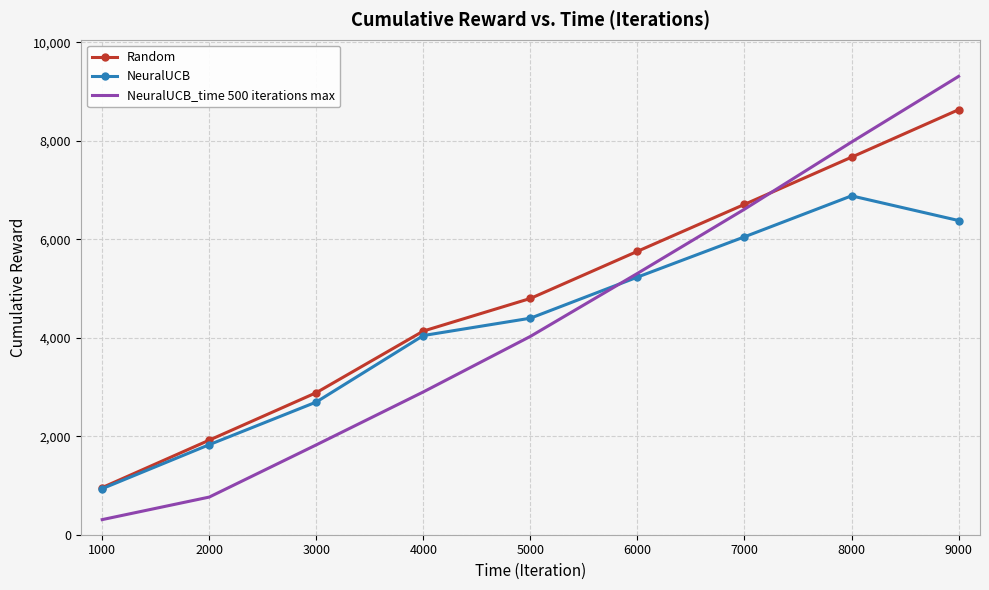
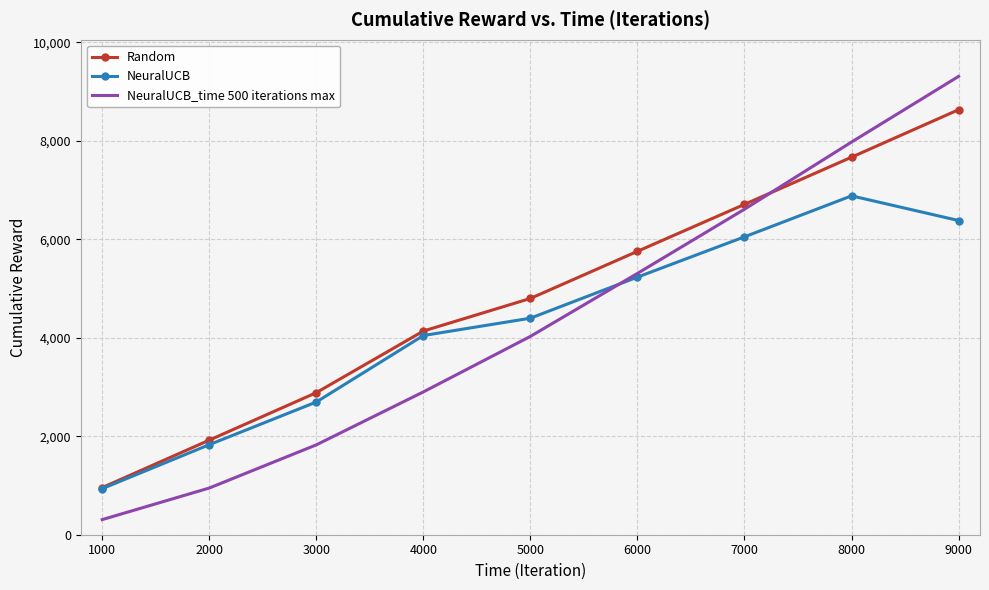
  {
    "Random": {
      "2000": "1,900",
      "3000": "2,900",
      "4000": "4,100",
      "5000": "4,800",
      "6000": "5,800",
      "7000": "6,700",
      "8000": "7,700",
      "9000": "8,600"
    },
    "NeuralUCB": {
      "2000": "1,800",
      "3000": "2,700",
      "4000": "4,000",
      "5000": "4,400",
      "6000": "5,200",
      "7000": "6,000",
      "8000": "6,900",
      "9000": "6,400"
    },
    "NeuralUCB_time 500 iterations max": {
      "1000": "300",
-     "2000": "800",
+     "2000": "900",
      "3000": "1,800",
      "4000": "2,900",
      "5000": "4,000",
      "6000": "5,300",
      "7000": "6,600",
      "8000": "8,000",
      "9000": "9,300"
    }
  }
